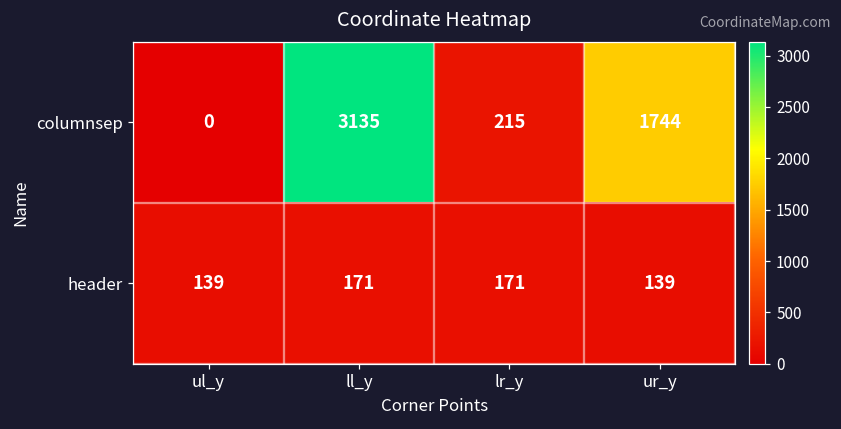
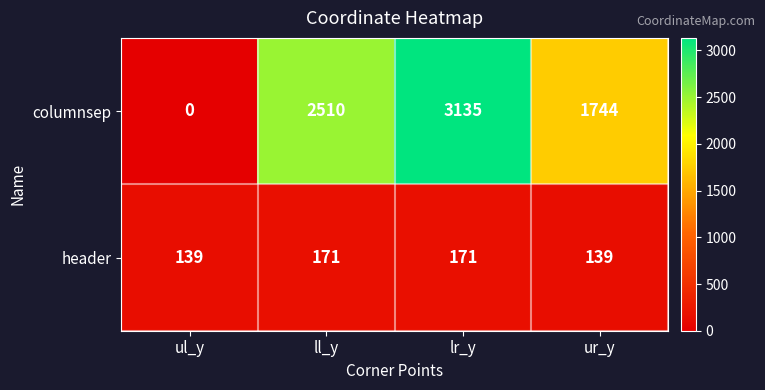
  {
    "columnsep": {
      "ul_y": 0,
-     "ll_y": 3135,
-     "lr_y": 215,
+     "ll_y": 2510,
+     "lr_y": 3135,
      "ur_y": 1744
    },
    "header": {
      "ul_y": 139,
      "ll_y": 171,
      "lr_y": 171,
      "ur_y": 139
    }
  }
